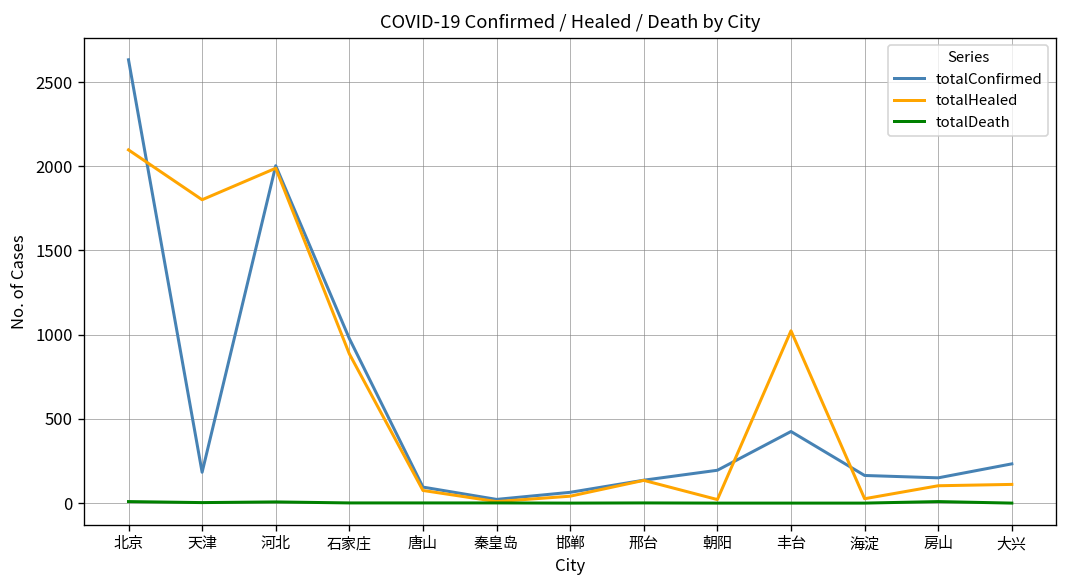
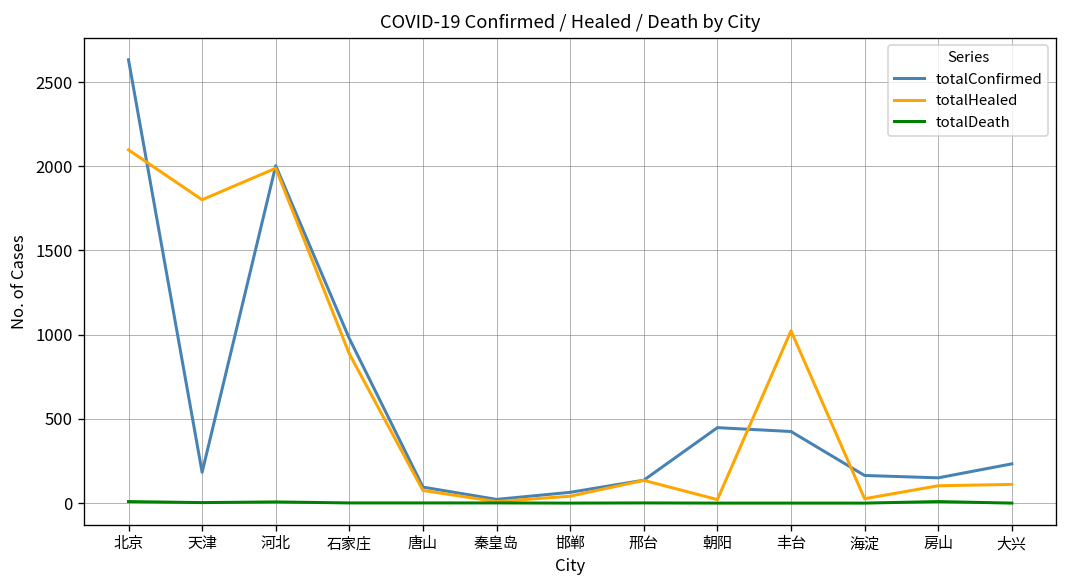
  {
    "totalConfirmed": {
      "北京": 2630,
      "天津": 180,
      "石家庄": 980,
      "唐山": 100,
      "邯郸": 60,
-     "朝阳": 200,
+     "朝阳": 450,
      "丰台": 430,
      "海淀": 160,
      "房山": 150,
      "大兴": 230
    },
    "totalHealed": {
      "北京": 2100,
      "天津": 1800,
      "石家庄": 890,
      "唐山": 80,
      "邯郸": 40,
      "朝阳": 20,
      "丰台": 1020,
      "海淀": 30,
      "房山": 100,
      "大兴": 110
    },
    "totalDeath": {
      "北京": 10,
      "天津": 0,
      "河北": 10,
      "石家庄": 0,
      "唐山": 0,
      "邯郸": 0,
      "邢台": 0,
      "朝阳": 0,
      "丰台": 0,
      "海淀": 0,
      "房山": 10,
      "大兴": 0
    }
  }
